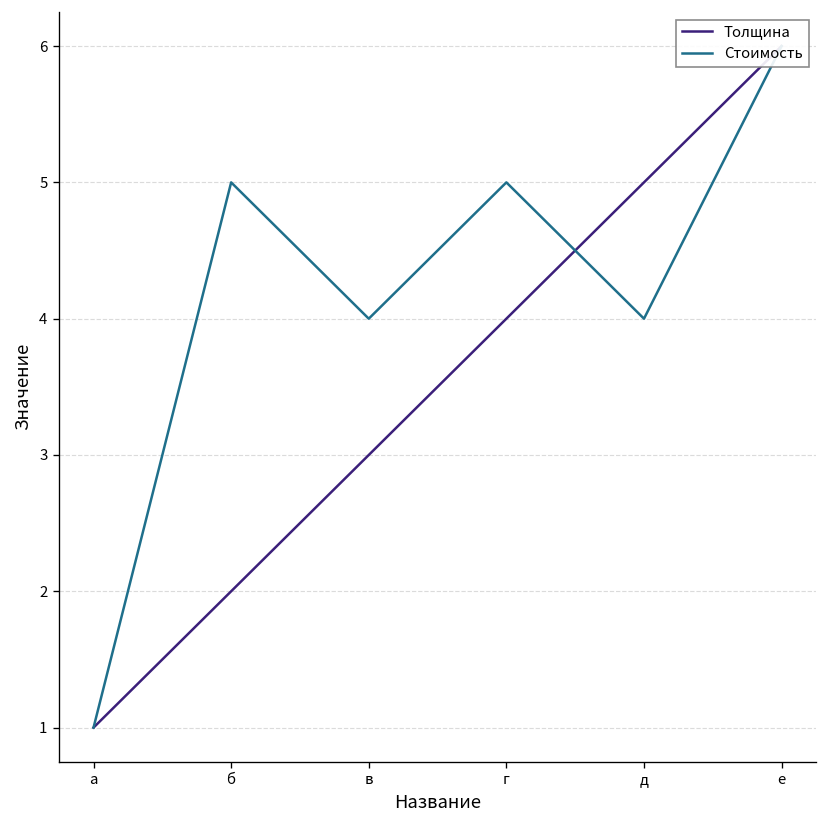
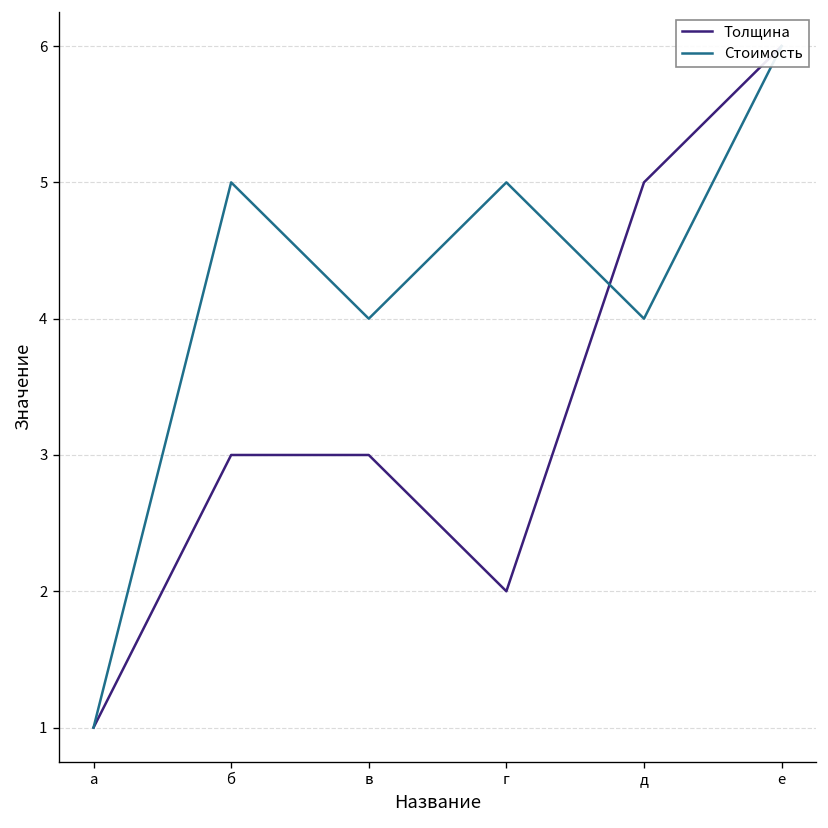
  {
    "Толщина": {
-     "б": 2,
+     "б": 3,
      "в": 3,
-     "г": 4,
+     "г": 2,
      "д": 5
    },
    "Стоимость": {
      "б": 5,
      "в": 4,
      "г": 5,
      "д": 4
    }
  }
